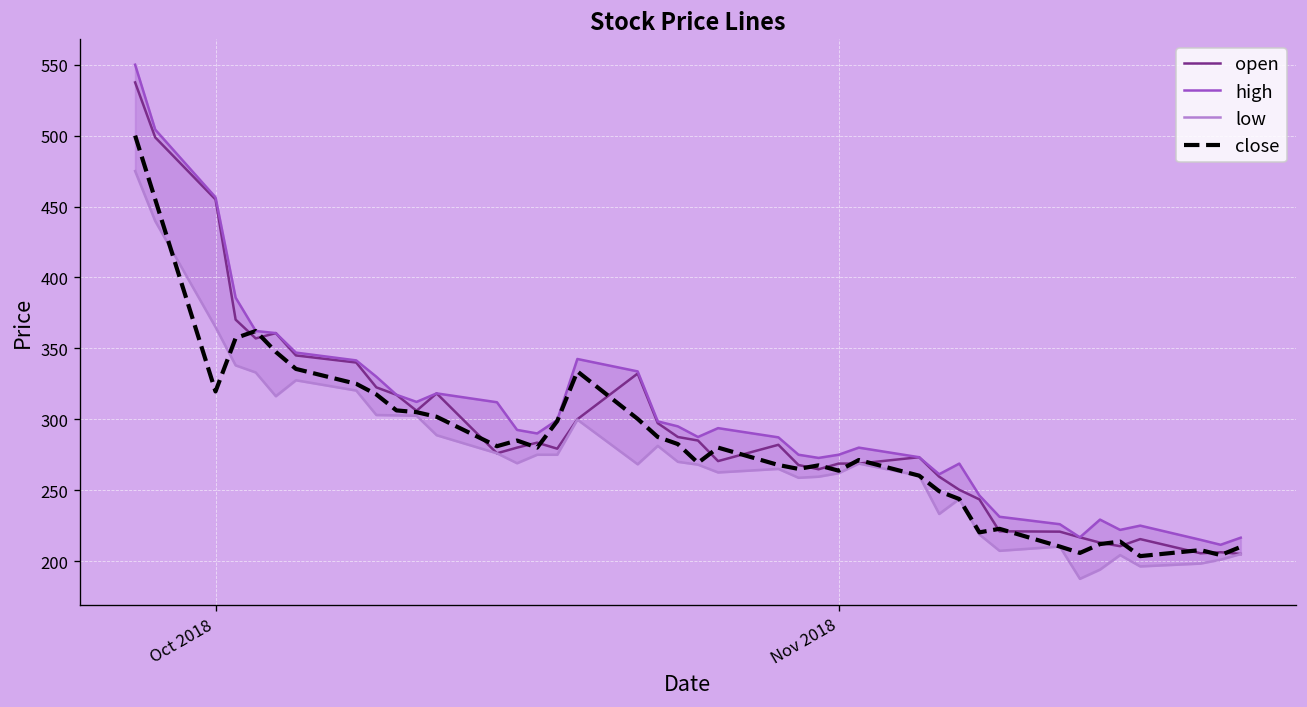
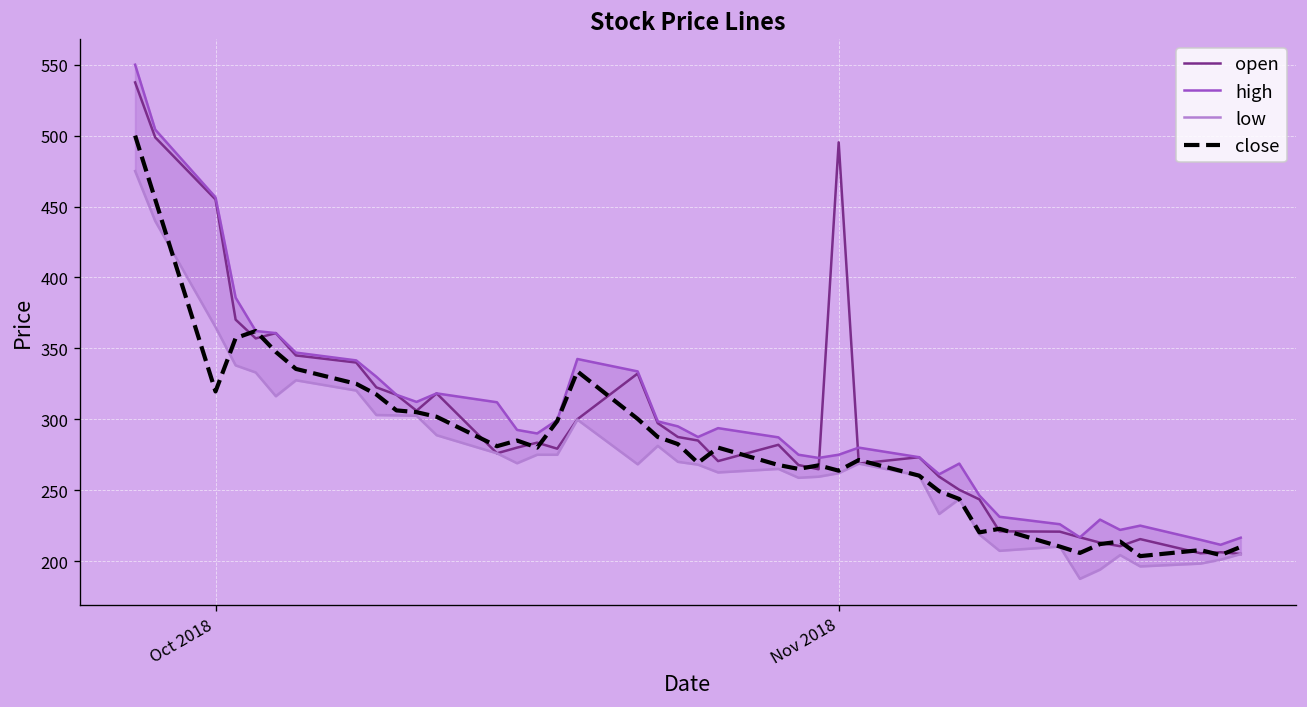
  {
    "open": {
-     "Nov 2018": 269
+     "Nov 2018": 495
    },
    "close": {
      "Oct 2018": 320
    }
  }
